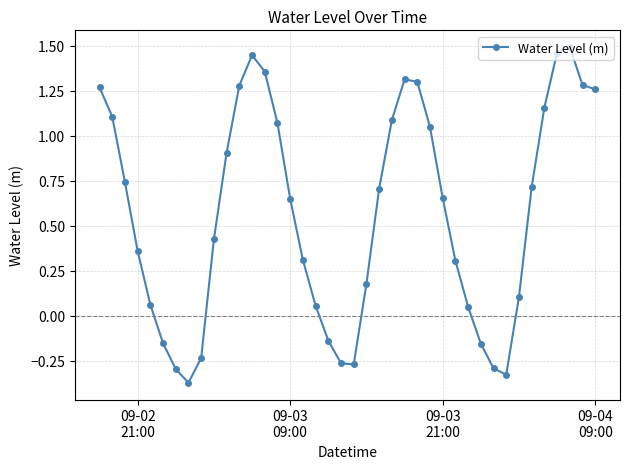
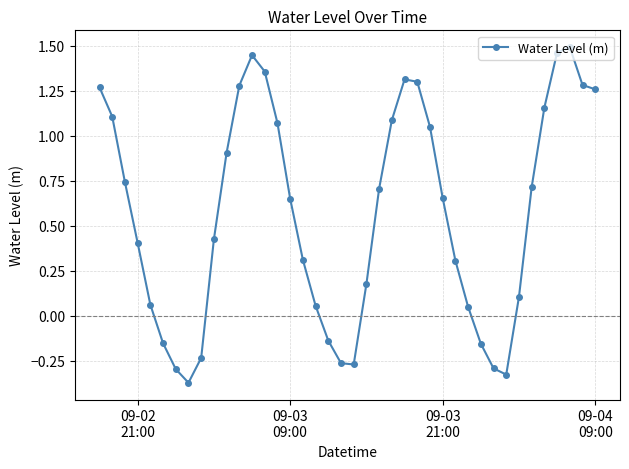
  {
-   "09-02 21:00": 0.36,
+   "09-02 21:00": 0.40,
    "09-03 09:00": 0.65,
    "09-03 21:00": 0.65,
    "09-04 09:00": 1.26
  }
